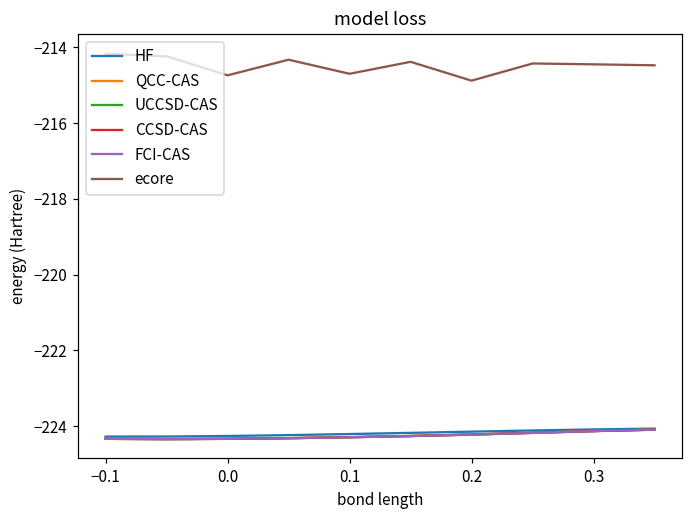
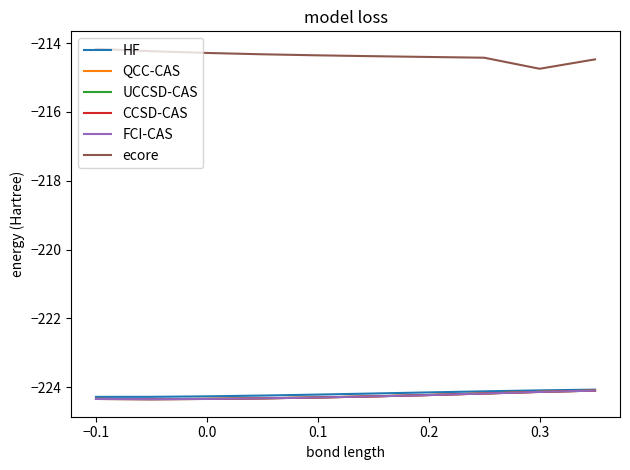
  {
    "HF": {
      "0.0": -224.3,
      "0.1": -224.2,
      "0.2": -224.1
    },
    "ecore": {
-     "0.0": -214.7,
-     "0.1": -214.7,
-     "0.2": -214.9,
-     "0.3": -214.4
+     "0.0": -214.3,
+     "0.1": -214.4,
+     "0.2": -214.4,
+     "0.3": -214.7
    }
  }
